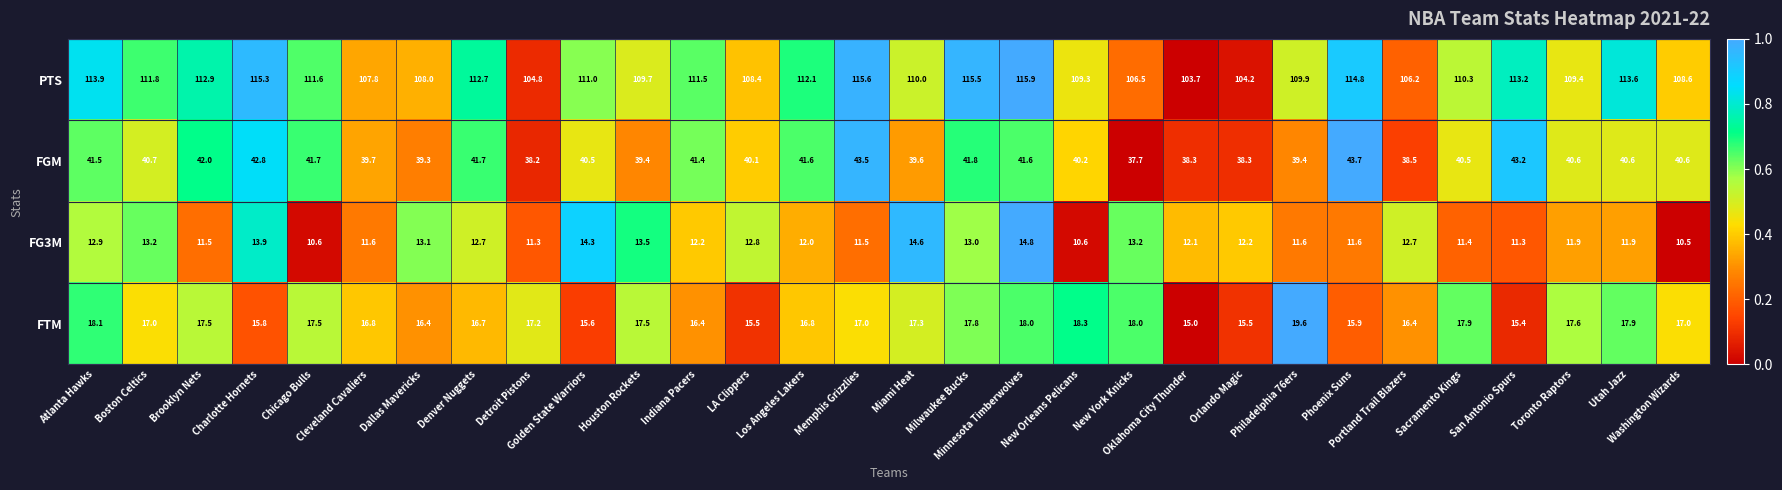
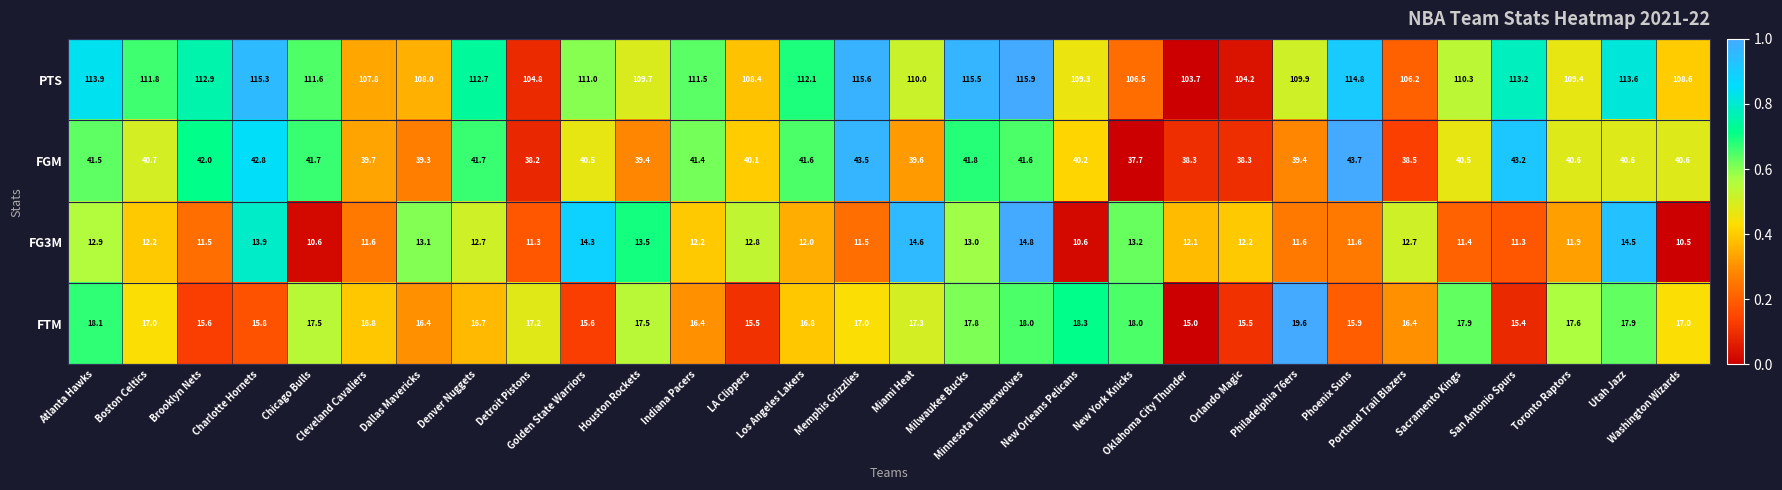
  {
    "PTS": {
      "Atlanta Hawks": 113.9,
      "Boston Celtics": 111.8,
      "Brooklyn Nets": 112.9,
      "Charlotte Hornets": 115.3,
      "Chicago Bulls": 111.6,
      "Cleveland Cavaliers": 107.8,
      "Dallas Mavericks": 108.0,
      "Denver Nuggets": 112.7,
      "Detroit Pistons": 104.8,
      "Golden State Warriors": 111.0,
      "Houston Rockets": 109.7,
      "Indiana Pacers": 111.5,
      "LA Clippers": 108.4,
      "Los Angeles Lakers": 112.1,
      "Memphis Grizzlies": 115.6,
      "Miami Heat": 110.0,
      "Milwaukee Bucks": 115.5,
      "Minnesota Timberwolves": 115.9,
      "New Orleans Pelicans": 109.3,
      "New York Knicks": 106.5,
      "Oklahoma City Thunder": 103.7,
      "Orlando Magic": 104.2,
      "Philadelphia 76ers": 109.9,
      "Phoenix Suns": 114.8,
      "Portland Trail Blazers": 106.2,
      "Sacramento Kings": 110.3,
      "San Antonio Spurs": 113.2,
      "Toronto Raptors": 109.4,
      "Utah Jazz": 113.6,
      "Washington Wizards": 108.6
    },
    "FGM": {
      "Atlanta Hawks": 41.5,
      "Boston Celtics": 40.7,
      "Brooklyn Nets": 42.0,
      "Charlotte Hornets": 42.8,
      "Chicago Bulls": 41.7,
      "Cleveland Cavaliers": 39.7,
      "Dallas Mavericks": 39.3,
      "Denver Nuggets": 41.7,
      "Detroit Pistons": 38.2,
      "Golden State Warriors": 40.5,
      "Houston Rockets": 39.4,
      "Indiana Pacers": 41.4,
      "LA Clippers": 40.1,
      "Los Angeles Lakers": 41.6,
      "Memphis Grizzlies": 43.5,
      "Miami Heat": 39.6,
      "Milwaukee Bucks": 41.8,
      "Minnesota Timberwolves": 41.6,
      "New Orleans Pelicans": 40.2,
      "New York Knicks": 37.7,
      "Oklahoma City Thunder": 38.3,
      "Orlando Magic": 38.3,
      "Philadelphia 76ers": 39.4,
      "Phoenix Suns": 43.7,
      "Portland Trail Blazers": 38.5,
      "Sacramento Kings": 40.5,
      "San Antonio Spurs": 43.2,
      "Toronto Raptors": 40.6,
      "Utah Jazz": 40.6,
      "Washington Wizards": 40.6
    },
    "FG3M": {
      "Atlanta Hawks": 12.9,
-     "Boston Celtics": 13.2,
+     "Boston Celtics": 12.2,
      "Brooklyn Nets": 11.5,
      "Charlotte Hornets": 13.9,
      "Chicago Bulls": 10.6,
      "Cleveland Cavaliers": 11.6,
      "Dallas Mavericks": 13.1,
      "Denver Nuggets": 12.7,
      "Detroit Pistons": 11.3,
      "Golden State Warriors": 14.3,
      "Houston Rockets": 13.5,
      "Indiana Pacers": 12.2,
      "LA Clippers": 12.8,
      "Los Angeles Lakers": 12.0,
      "Memphis Grizzlies": 11.5,
      "Miami Heat": 14.6,
      "Milwaukee Bucks": 13.0,
      "Minnesota Timberwolves": 14.8,
      "New Orleans Pelicans": 10.6,
      "New York Knicks": 13.2,
      "Oklahoma City Thunder": 12.1,
      "Orlando Magic": 12.2,
      "Philadelphia 76ers": 11.6,
      "Phoenix Suns": 11.6,
      "Portland Trail Blazers": 12.7,
      "Sacramento Kings": 11.4,
      "San Antonio Spurs": 11.3,
      "Toronto Raptors": 11.9,
-     "Utah Jazz": 11.9,
+     "Utah Jazz": 14.5,
      "Washington Wizards": 10.5
    },
    "FTM": {
      "Atlanta Hawks": 18.1,
      "Boston Celtics": 17.0,
-     "Brooklyn Nets": 17.5,
+     "Brooklyn Nets": 15.6,
      "Charlotte Hornets": 15.8,
      "Chicago Bulls": 17.5,
      "Cleveland Cavaliers": 16.8,
      "Dallas Mavericks": 16.4,
      "Denver Nuggets": 16.7,
      "Detroit Pistons": 17.2,
      "Golden State Warriors": 15.6,
      "Houston Rockets": 17.5,
      "Indiana Pacers": 16.4,
      "LA Clippers": 15.5,
      "Los Angeles Lakers": 16.8,
      "Memphis Grizzlies": 17.0,
      "Miami Heat": 17.3,
      "Milwaukee Bucks": 17.8,
      "Minnesota Timberwolves": 18.0,
      "New Orleans Pelicans": 18.3,
      "New York Knicks": 18.0,
      "Oklahoma City Thunder": 15.0,
      "Orlando Magic": 15.5,
      "Philadelphia 76ers": 19.6,
      "Phoenix Suns": 15.9,
      "Portland Trail Blazers": 16.4,
      "Sacramento Kings": 17.9,
      "San Antonio Spurs": 15.4,
      "Toronto Raptors": 17.6,
      "Utah Jazz": 17.9,
      "Washington Wizards": 17.0
    }
  }
